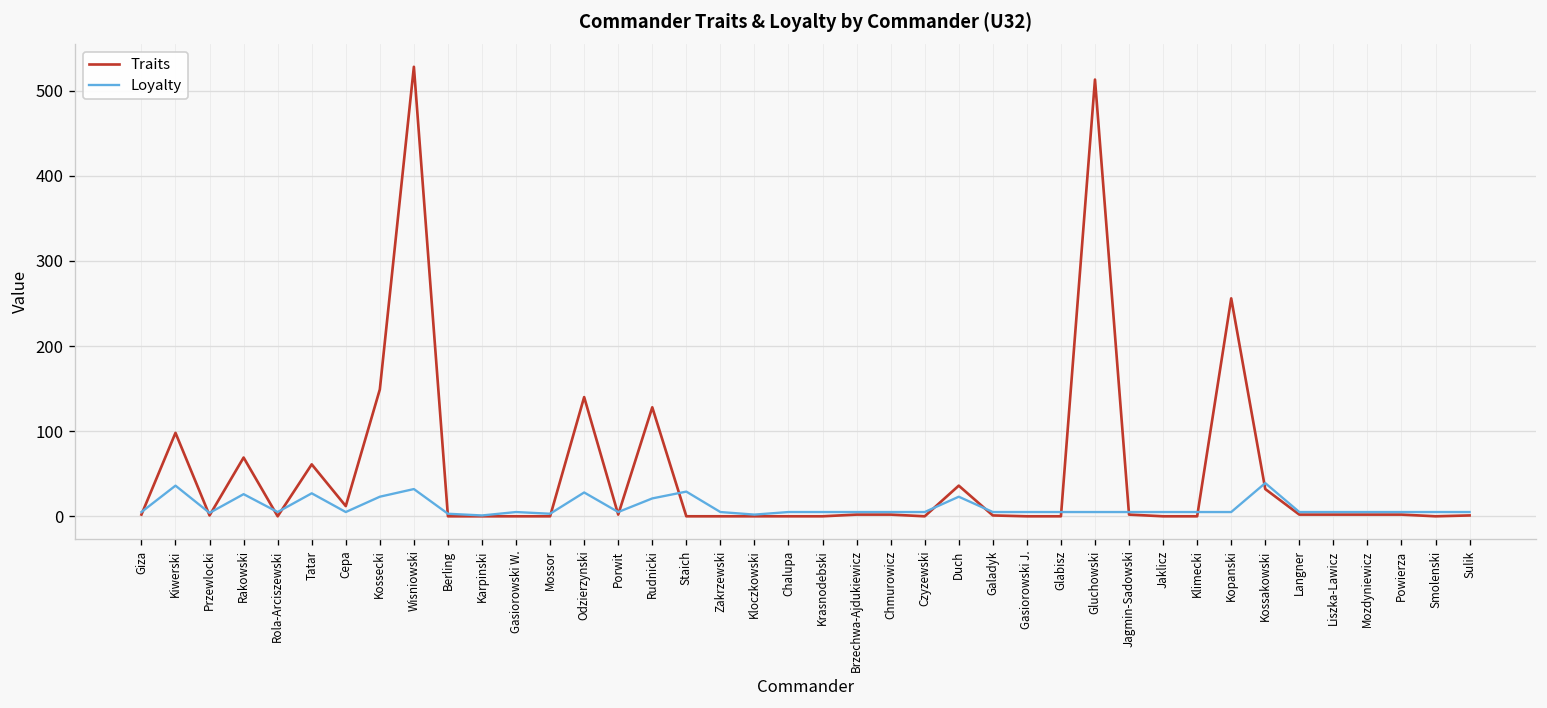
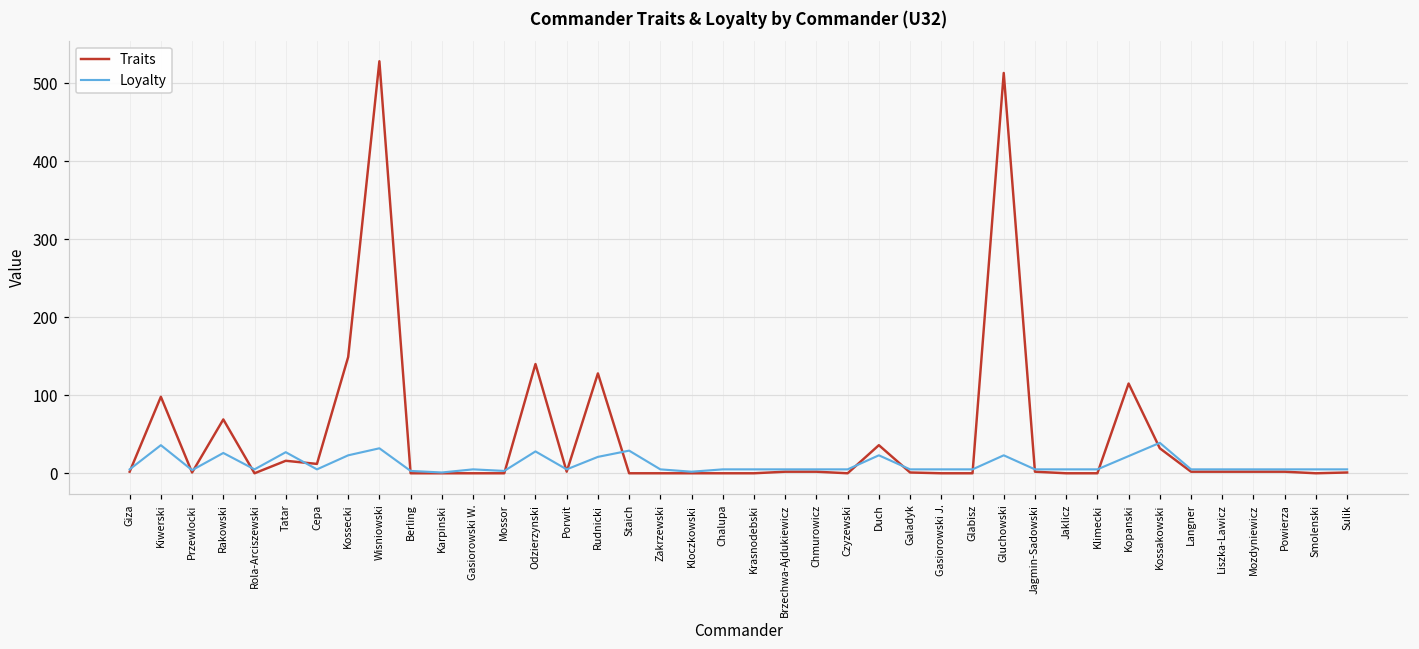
  {
    "Traits": {
      "Kiwerski": 100,
      "Rakowski": 70,
      "Rola-Arciszewski": 0,
-     "Tatar": 60,
+     "Tatar": 20,
      "Cepa": 10,
      "Kossecki": 150,
      "Wisniowski": 530,
      "Gasiorowski W.": 0,
      "Odzierzynski": 140,
      "Rudnicki": 130,
      "Staich": 0,
      "Zakrzewski": 0,
      "Chalupa": 0,
      "Krasnodebski": 0,
      "Czyzewski": 0,
      "Duch": 40,
      "Galadyk": 0,
      "Gasiorowski J.": 0,
      "Glabisz": 0,
      "Gluchowski": 510,
      "Jaklicz": 0,
      "Klimecki": 0,
-     "Kopanski": 260,
+     "Kopanski": 120,
      "Kossakowski": 30,
      "Smolenski": 0,
      "Sulik": 0
    },
    "Loyalty": {
      "Kiwerski": 40,
      "Rakowski": 30,
      "Rola-Arciszewski": 10,
      "Tatar": 30,
      "Cepa": 10,
      "Kossecki": 20,
      "Wisniowski": 30,
      "Gasiorowski W.": 10,
      "Odzierzynski": 30,
      "Rudnicki": 20,
      "Staich": 30,
      "Zakrzewski": 10,
      "Chalupa": 10,
      "Krasnodebski": 10,
      "Czyzewski": 10,
      "Duch": 20,
      "Galadyk": 10,
      "Gasiorowski J.": 10,
      "Glabisz": 10,
-     "Gluchowski": 10,
+     "Gluchowski": 20,
      "Jaklicz": 10,
      "Klimecki": 10,
-     "Kopanski": 10,
+     "Kopanski": 20,
      "Kossakowski": 40,
      "Smolenski": 10,
      "Sulik": 10
    }
  }
